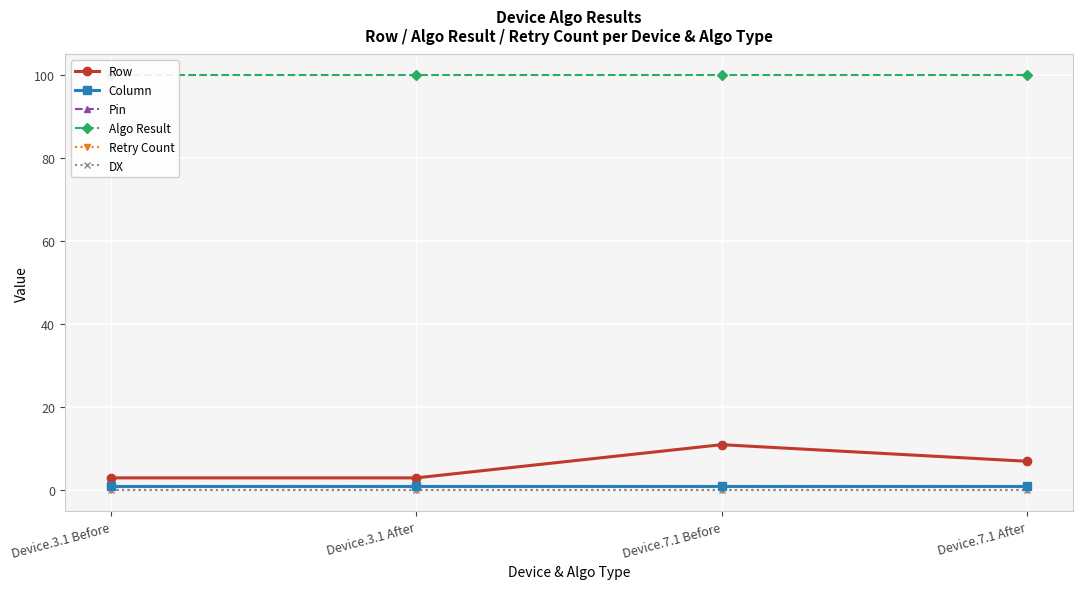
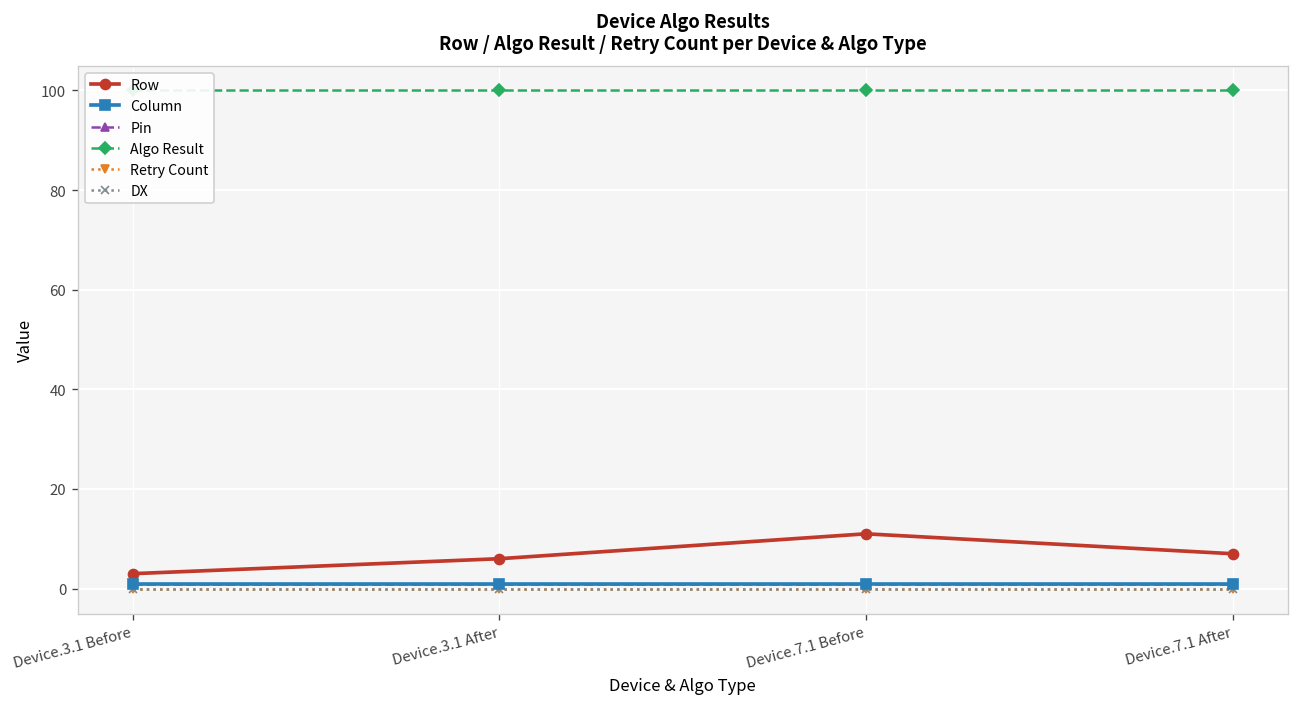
  {
    "Row": {
      "Device.3.1 Before": 3,
-     "Device.3.1 After": 3,
+     "Device.3.1 After": 6,
      "Device.7.1 Before": 11,
      "Device.7.1 After": 7
    },
    "Pin": {
      "Device.3.1 Before": 1,
      "Device.3.1 After": 1,
      "Device.7.1 Before": 1,
      "Device.7.1 After": 1
    },
    "Algo Result": {
      "Device.3.1 After": 100,
      "Device.7.1 Before": 100,
      "Device.7.1 After": 100
    },
    "DX": {
      "Device.3.1 Before": 0,
      "Device.3.1 After": 0,
      "Device.7.1 Before": 0,
      "Device.7.1 After": 0
    }
  }
